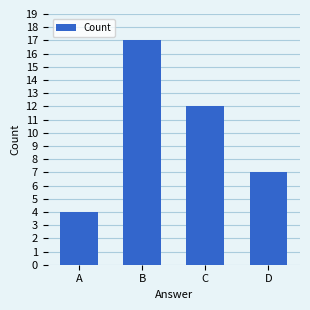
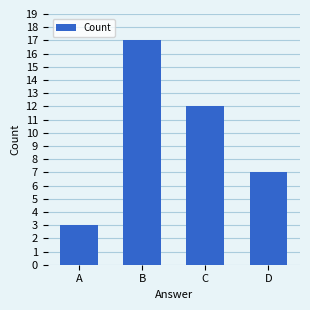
  {
-   "A": 4,
+   "A": 3,
    "B": 17,
    "C": 12,
    "D": 7
  }
